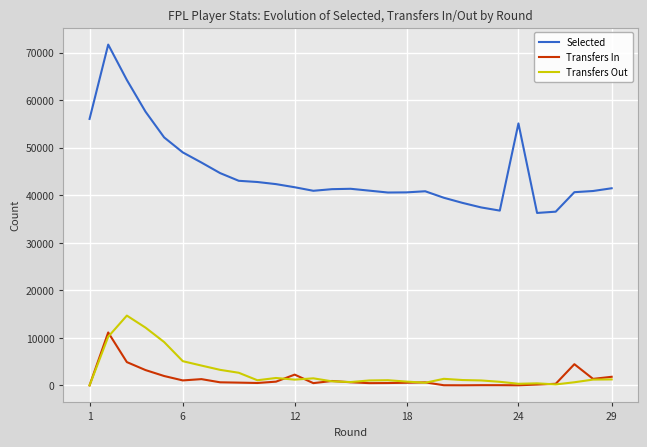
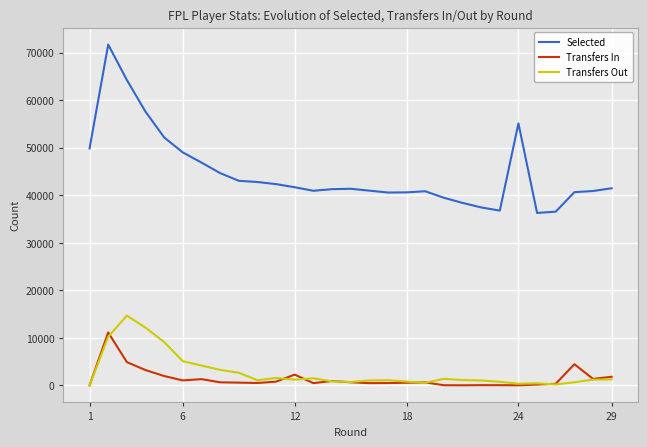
  {
    "Selected": {
-     "1": 56000,
+     "1": 50000,
      "6": 49000,
      "12": 42000,
      "18": 41000,
      "24": 55000,
      "29": 41000
    },
    "Transfers In": {
      "6": 1000,
      "12": 2000,
      "29": 2000
    },
    "Transfers Out": {
      "6": 5000,
      "12": 1000,
      "29": 1000
    }
  }
